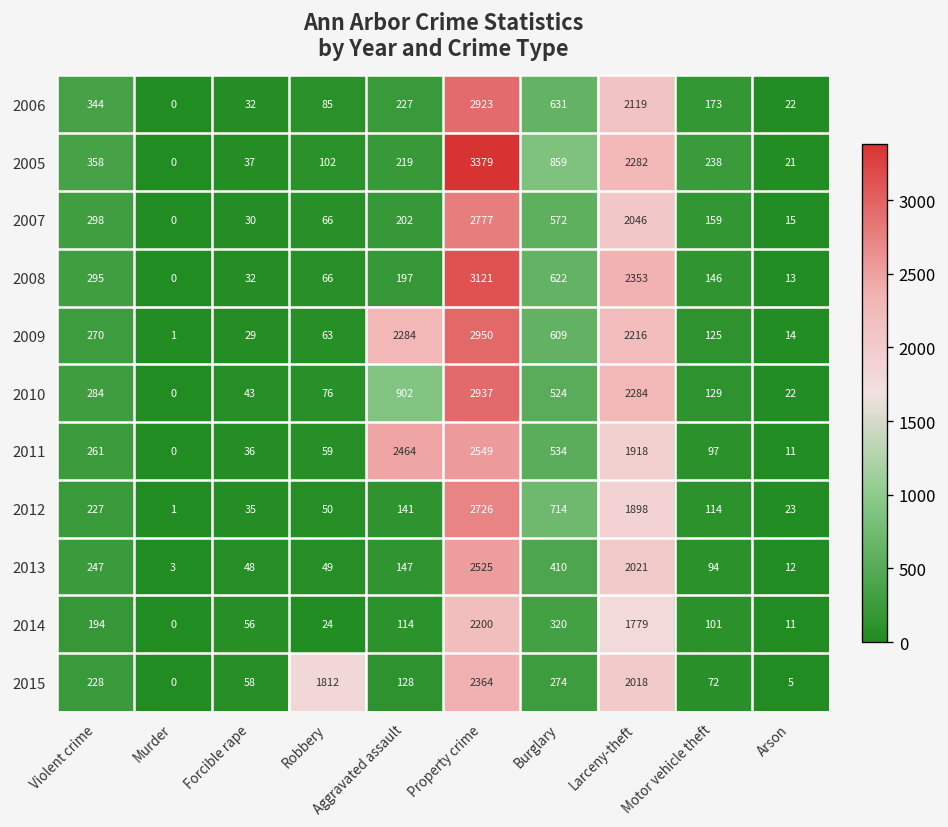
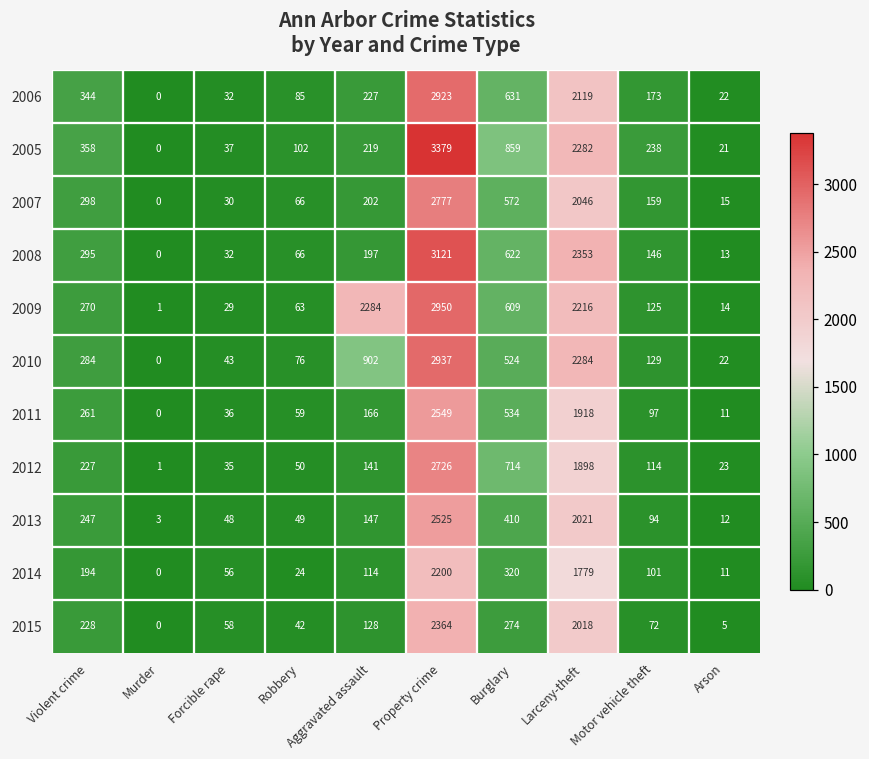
  {
    "2006": {
      "Violent crime": 344,
      "Murder": 0,
      "Forcible rape": 32,
      "Robbery": 85,
      "Aggravated assault": 227,
      "Property crime": 2923,
      "Burglary": 631,
      "Larceny-theft": 2119,
      "Motor vehicle theft": 173,
      "Arson": 22
    },
    "2005": {
      "Violent crime": 358,
      "Murder": 0,
      "Forcible rape": 37,
      "Robbery": 102,
      "Aggravated assault": 219,
      "Property crime": 3379,
      "Burglary": 859,
      "Larceny-theft": 2282,
      "Motor vehicle theft": 238,
      "Arson": 21
    },
    "2007": {
      "Violent crime": 298,
      "Murder": 0,
      "Forcible rape": 30,
      "Robbery": 66,
      "Aggravated assault": 202,
      "Property crime": 2777,
      "Burglary": 572,
      "Larceny-theft": 2046,
      "Motor vehicle theft": 159,
      "Arson": 15
    },
    "2008": {
      "Violent crime": 295,
      "Murder": 0,
      "Forcible rape": 32,
      "Robbery": 66,
      "Aggravated assault": 197,
      "Property crime": 3121,
      "Burglary": 622,
      "Larceny-theft": 2353,
      "Motor vehicle theft": 146,
      "Arson": 13
    },
    "2009": {
      "Violent crime": 270,
      "Murder": 1,
      "Forcible rape": 29,
      "Robbery": 63,
      "Aggravated assault": 2284,
      "Property crime": 2950,
      "Burglary": 609,
      "Larceny-theft": 2216,
      "Motor vehicle theft": 125,
      "Arson": 14
    },
    "2010": {
      "Violent crime": 284,
      "Murder": 0,
      "Forcible rape": 43,
      "Robbery": 76,
      "Aggravated assault": 902,
      "Property crime": 2937,
      "Burglary": 524,
      "Larceny-theft": 2284,
      "Motor vehicle theft": 129,
      "Arson": 22
    },
    "2011": {
      "Violent crime": 261,
      "Murder": 0,
      "Forcible rape": 36,
      "Robbery": 59,
-     "Aggravated assault": 2464,
+     "Aggravated assault": 166,
      "Property crime": 2549,
      "Burglary": 534,
      "Larceny-theft": 1918,
      "Motor vehicle theft": 97,
      "Arson": 11
    },
    "2012": {
      "Violent crime": 227,
      "Murder": 1,
      "Forcible rape": 35,
      "Robbery": 50,
      "Aggravated assault": 141,
      "Property crime": 2726,
      "Burglary": 714,
      "Larceny-theft": 1898,
      "Motor vehicle theft": 114,
      "Arson": 23
    },
    "2013": {
      "Violent crime": 247,
      "Murder": 3,
      "Forcible rape": 48,
      "Robbery": 49,
      "Aggravated assault": 147,
      "Property crime": 2525,
      "Burglary": 410,
      "Larceny-theft": 2021,
      "Motor vehicle theft": 94,
      "Arson": 12
    },
    "2014": {
      "Violent crime": 194,
      "Murder": 0,
      "Forcible rape": 56,
      "Robbery": 24,
      "Aggravated assault": 114,
      "Property crime": 2200,
      "Burglary": 320,
      "Larceny-theft": 1779,
      "Motor vehicle theft": 101,
      "Arson": 11
    },
    "2015": {
      "Violent crime": 228,
      "Murder": 0,
      "Forcible rape": 58,
-     "Robbery": 1812,
+     "Robbery": 42,
      "Aggravated assault": 128,
      "Property crime": 2364,
      "Burglary": 274,
      "Larceny-theft": 2018,
      "Motor vehicle theft": 72,
      "Arson": 5
    }
  }
